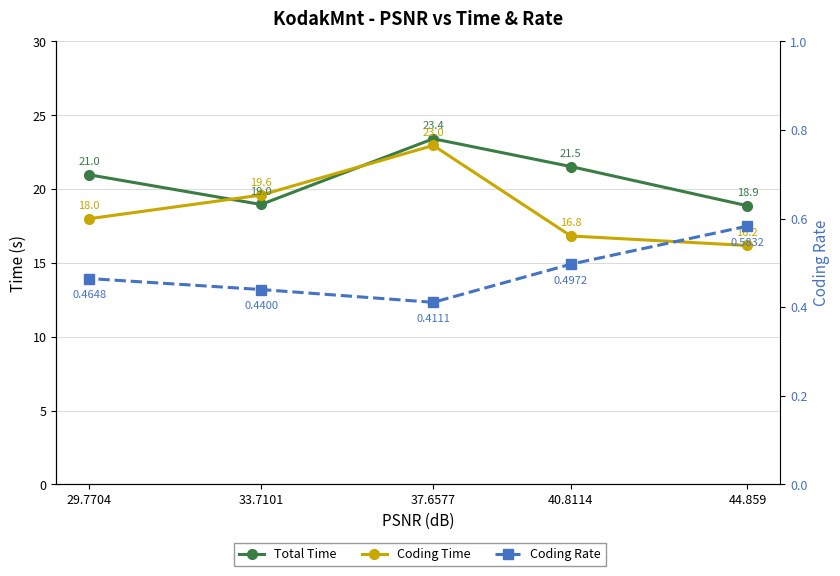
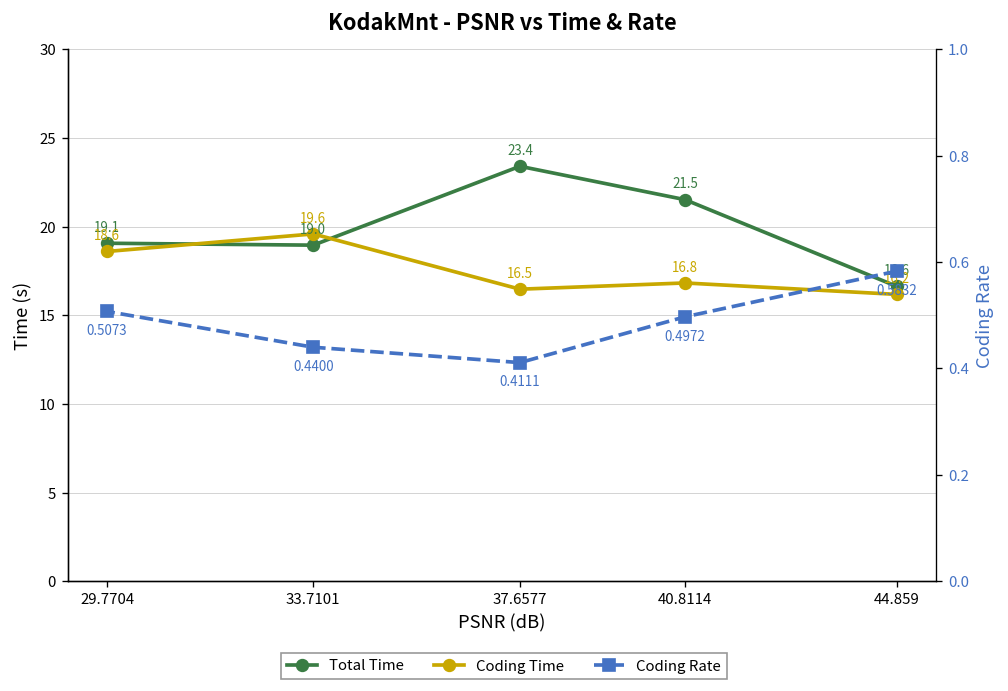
  {
    "Total Time": {
-     "29.7704": 21.0,
+     "29.7704": 19.1,
      "40.8114": 21.5,
-     "44.859": 18.9
+     "44.859": 16.6
    },
    "Coding Time": {
-     "29.7704": 18.0,
+     "29.7704": 18.6,
      "33.7101": 19.6,
-     "37.6577": 23.0,
+     "37.6577": 16.5,
      "40.8114": 16.8
    },
    "Coding Rate": {
-     "29.7704": 0.4648,
+     "29.7704": 0.5073,
      "33.7101": 0.4400,
      "37.6577": 0.4111,
      "40.8114": 0.4972
    }
  }
